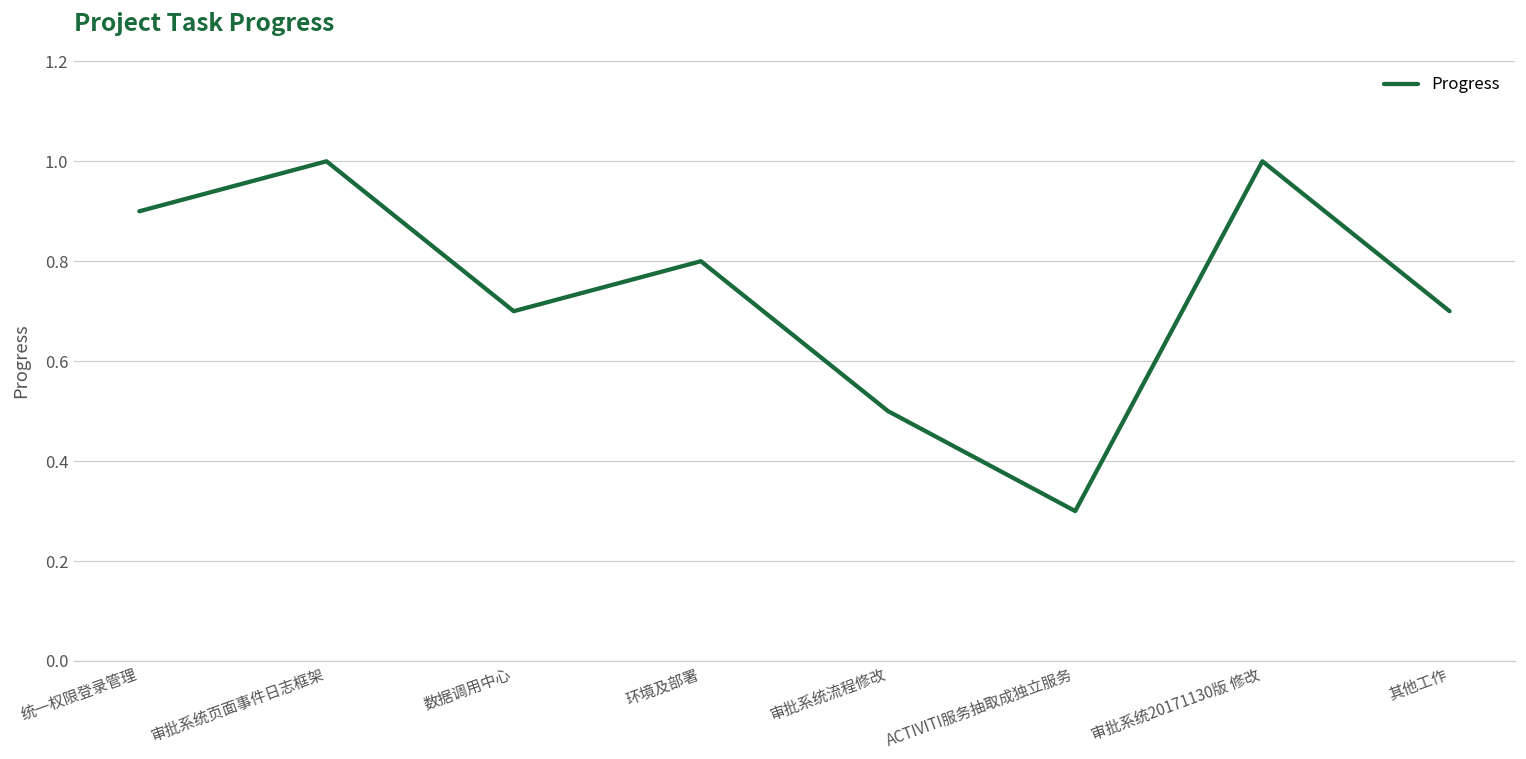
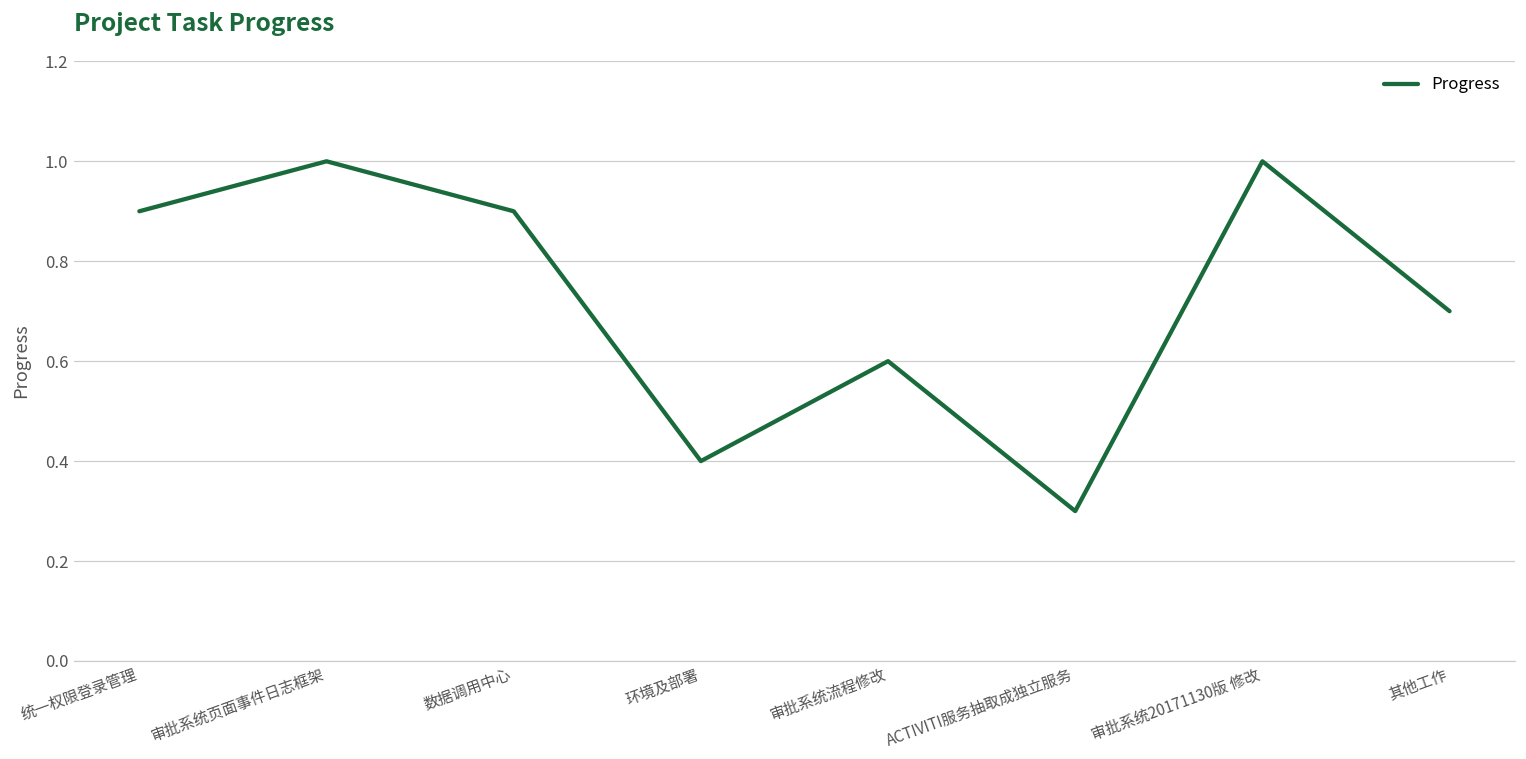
  {
    "统一权限登录管理": 0.9,
    "审批系统页面事件日志框架": 1.0,
-   "数据调用中心": 0.7,
-   "环境及部署": 0.8,
-   "审批系统流程修改": 0.5,
+   "数据调用中心": 0.9,
+   "环境及部署": 0.4,
+   "审批系统流程修改": 0.6,
    "ACTIVITI服务抽取成独立服务": 0.3,
    "审批系统20171130版 修改": 1.0,
    "其他工作": 0.7
  }
